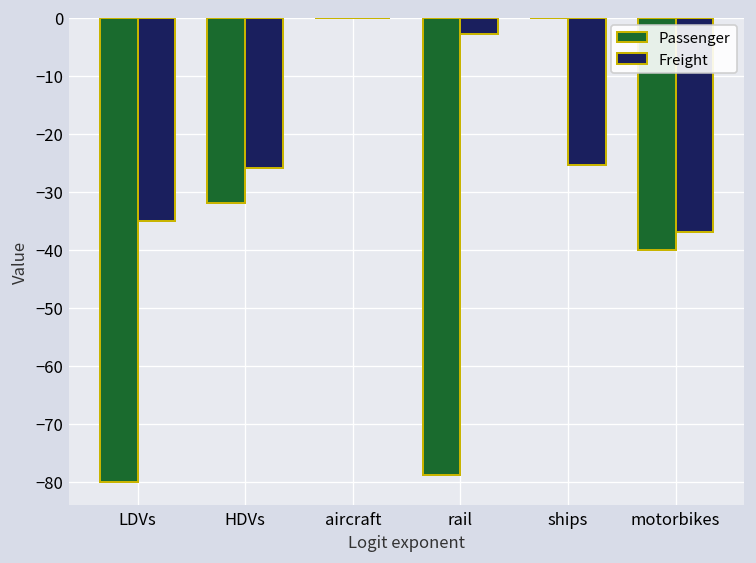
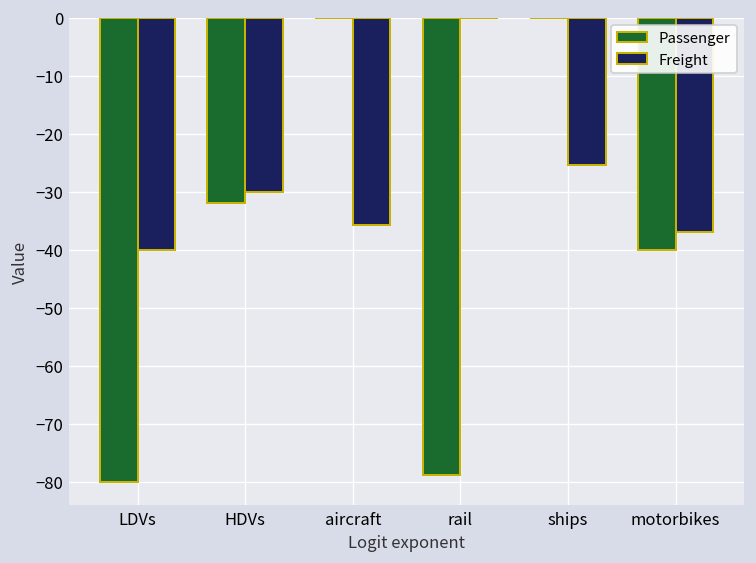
  {
    "Passenger": {
      "LDVs": -80,
      "HDVs": -32,
      "rail": -79,
      "motorbikes": -40
    },
    "Freight": {
-     "LDVs": -35,
-     "HDVs": -26,
-     "aircraft": 0,
-     "rail": -3,
+     "LDVs": -40,
+     "HDVs": -30,
+     "aircraft": -36,
+     "rail": 0,
      "ships": -25,
      "motorbikes": -37
    }
  }
